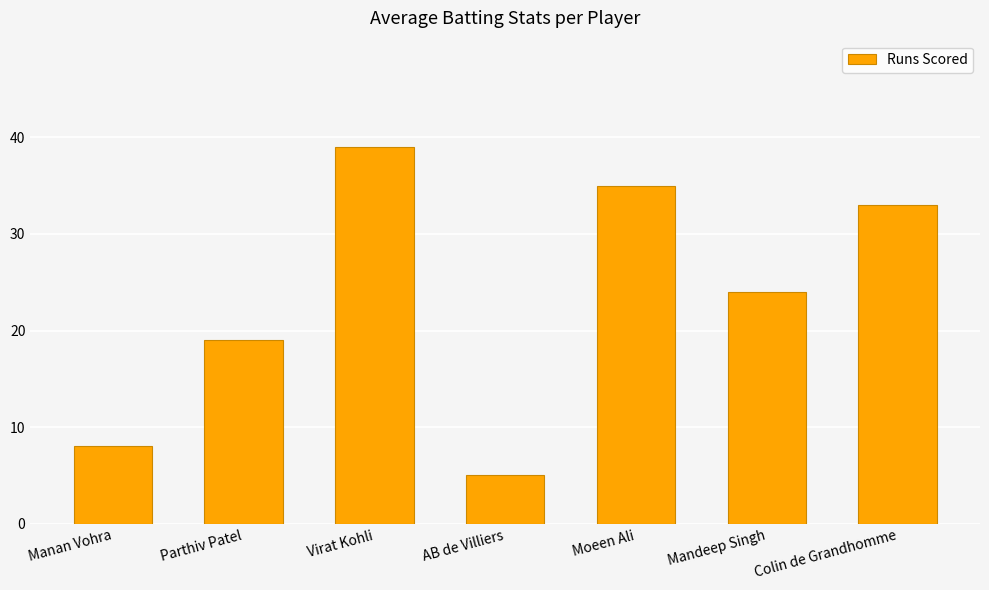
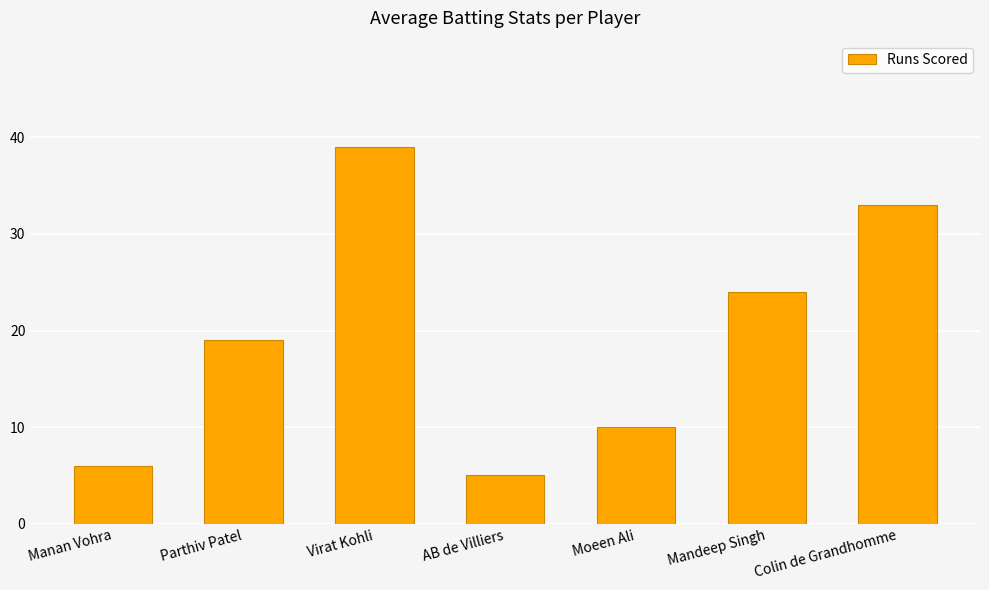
  {
-   "Manan Vohra": 8,
+   "Manan Vohra": 6,
    "Parthiv Patel": 19,
    "Virat Kohli": 39,
    "AB de Villiers": 5,
-   "Moeen Ali": 35,
+   "Moeen Ali": 10,
    "Mandeep Singh": 24,
    "Colin de Grandhomme": 33
  }
